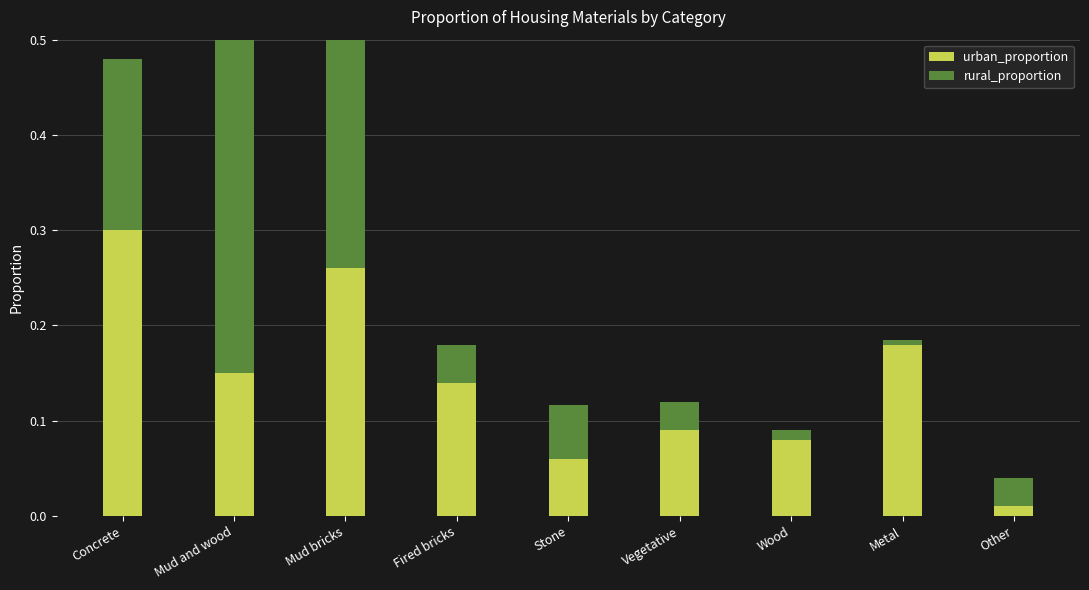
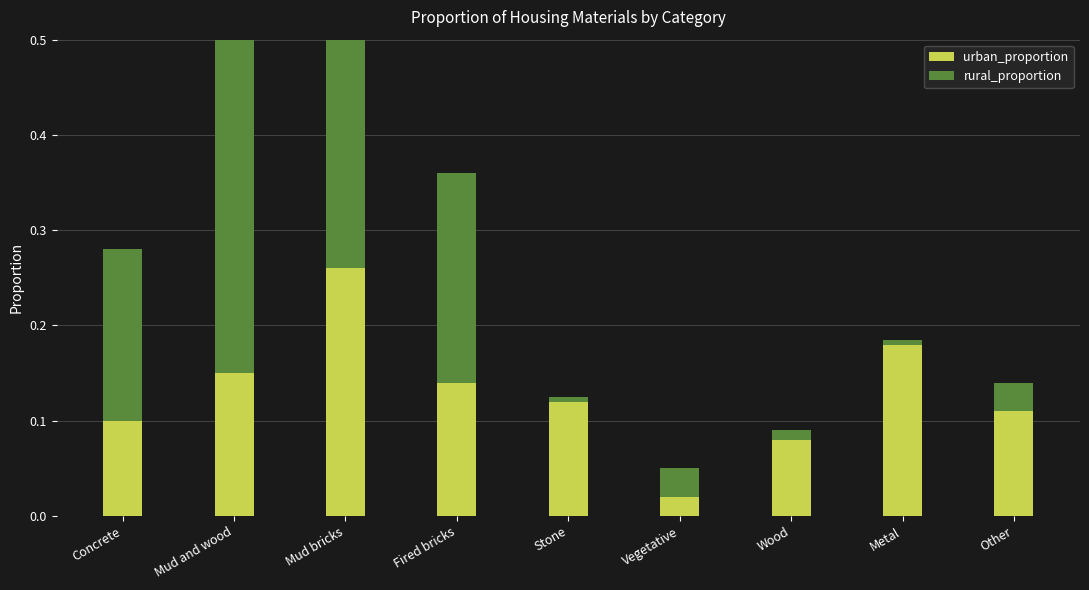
  {
    "urban_proportion": {
-     "Concrete": 0.3,
+     "Concrete": 0.1,
      "Mud and wood": 0.15,
      "Mud bricks": 0.26,
      "Fired bricks": 0.14,
-     "Stone": 0.06,
-     "Vegetative": 0.09,
+     "Stone": 0.12,
+     "Vegetative": 0.02,
      "Wood": 0.08,
      "Metal": 0.18,
-     "Other": 0.01
+     "Other": 0.11
    },
    "rural_proportion": {
      "Concrete": 0.18,
-     "Fired bricks": 0.04,
-     "Stone": 0.06,
+     "Fired bricks": 0.22,
+     "Stone": 0.01,
      "Vegetative": 0.03,
      "Wood": 0.01,
      "Metal": 0.01,
      "Other": 0.03
    }
  }
